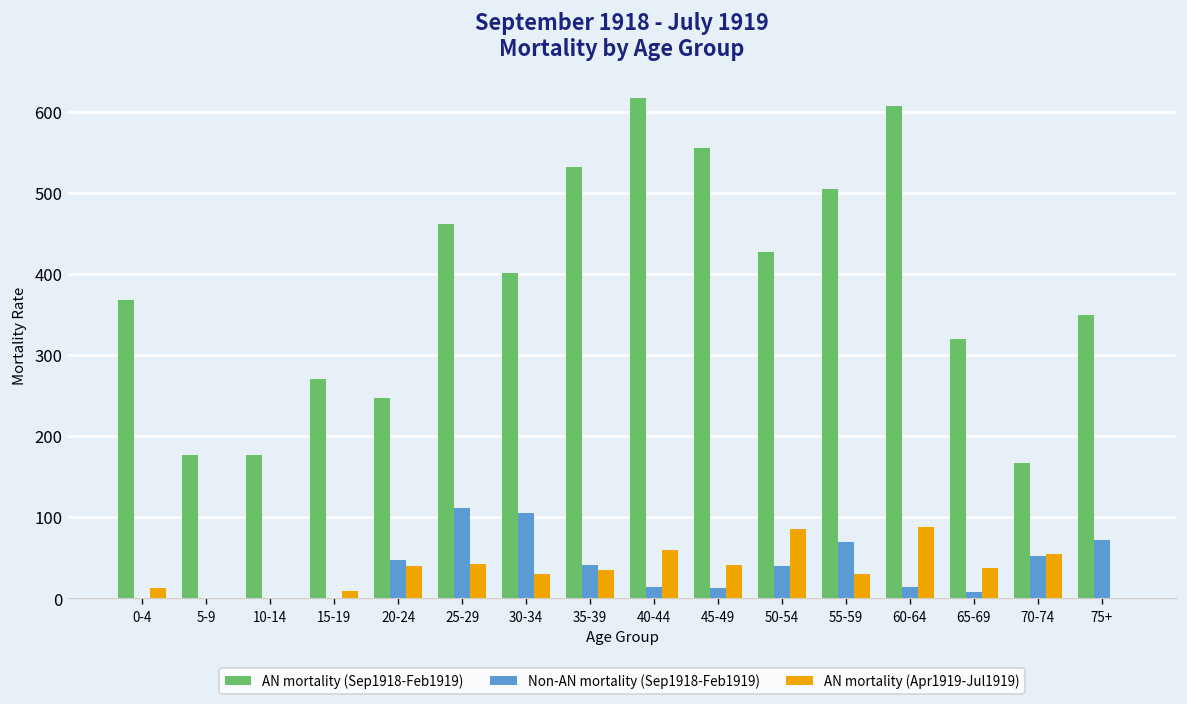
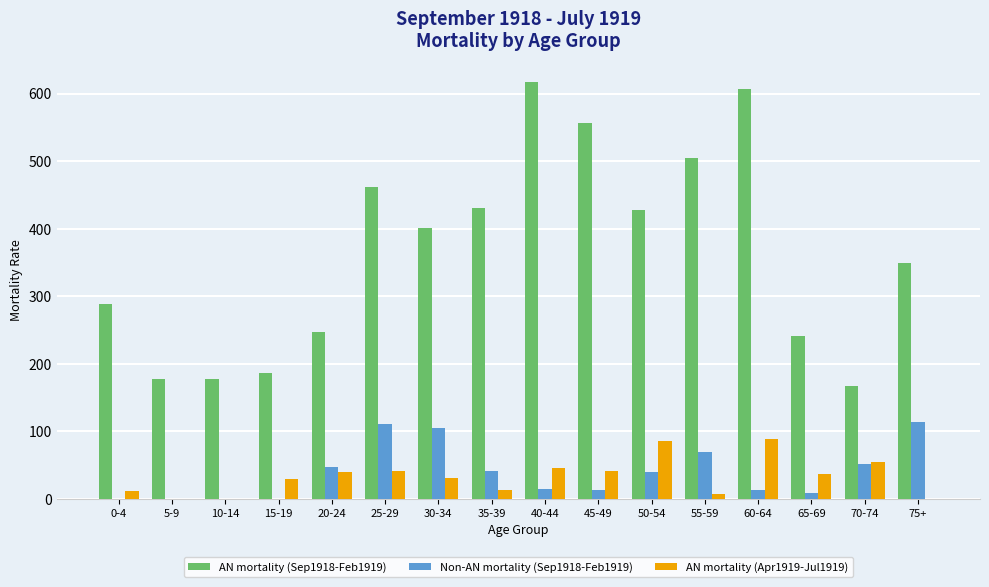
  {
    "AN mortality (Sep1918-Feb1919)": {
-     "0-4": 370,
+     "0-4": 290,
      "5-9": 180,
      "10-14": 180,
-     "15-19": 270,
+     "15-19": 190,
      "20-24": 250,
      "25-29": 460,
      "30-34": 400,
-     "35-39": 530,
+     "35-39": 430,
      "40-44": 620,
      "45-49": 560,
      "50-54": 430,
      "55-59": 510,
      "60-64": 610,
-     "65-69": 320,
+     "65-69": 240,
      "70-74": 170,
      "75+": 350
    },
    "Non-AN mortality (Sep1918-Feb1919)": {
      "0-4": 0,
      "15-19": 0,
      "20-24": 50,
      "25-29": 110,
      "30-34": 110,
      "35-39": 40,
      "40-44": 10,
      "45-49": 10,
      "50-54": 40,
      "55-59": 70,
      "60-64": 10,
      "65-69": 10,
      "70-74": 50,
-     "75+": 70
+     "75+": 110
    },
    "AN mortality (Apr1919-Jul1919)": {
      "0-4": 10,
-     "15-19": 10,
+     "15-19": 30,
      "20-24": 40,
      "25-29": 40,
      "30-34": 30,
-     "35-39": 30,
-     "40-44": 60,
+     "35-39": 10,
+     "40-44": 50,
      "45-49": 40,
      "50-54": 90,
-     "55-59": 30,
+     "55-59": 10,
      "60-64": 90,
      "65-69": 40,
      "70-74": 60,
      "75+": 0
    }
  }
